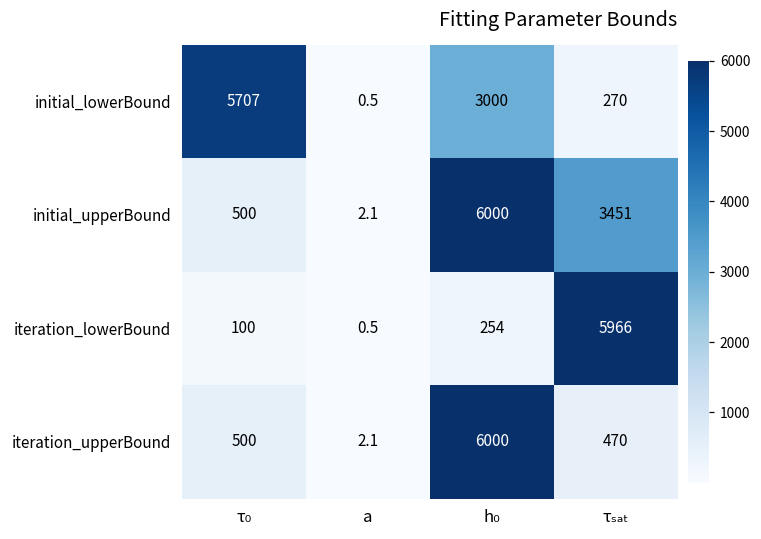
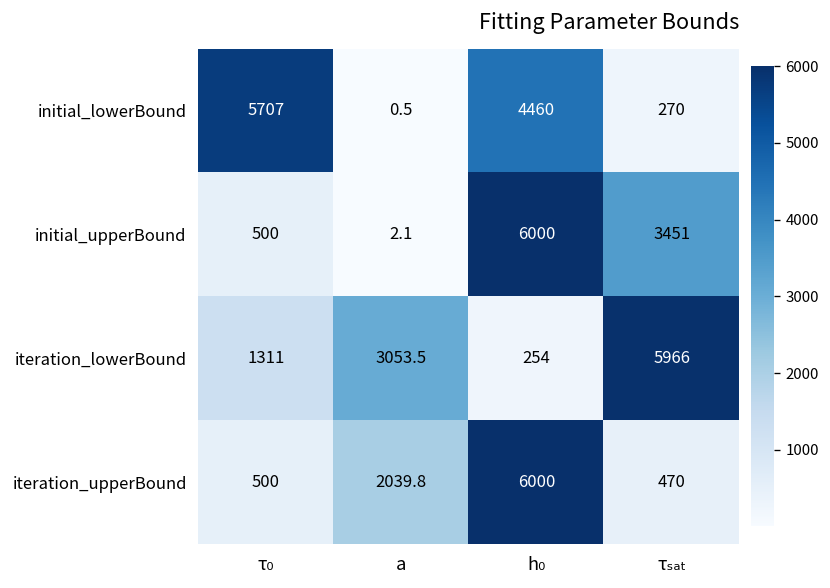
  {
    "initial_lowerBound": {
      "τ₀": 5707,
      "a": 0.5,
-     "h₀": 3000,
+     "h₀": 4460,
      "τₛₐₜ": 270
    },
    "initial_upperBound": {
      "τ₀": 500,
      "a": 2.1,
      "h₀": 6000,
      "τₛₐₜ": 3451
    },
    "iteration_lowerBound": {
-     "τ₀": 100,
-     "a": 0.5,
+     "τ₀": 1311,
+     "a": 3053.5,
      "h₀": 254,
      "τₛₐₜ": 5966
    },
    "iteration_upperBound": {
      "τ₀": 500,
-     "a": 2.1,
+     "a": 2039.8,
      "h₀": 6000,
      "τₛₐₜ": 470
    }
  }
